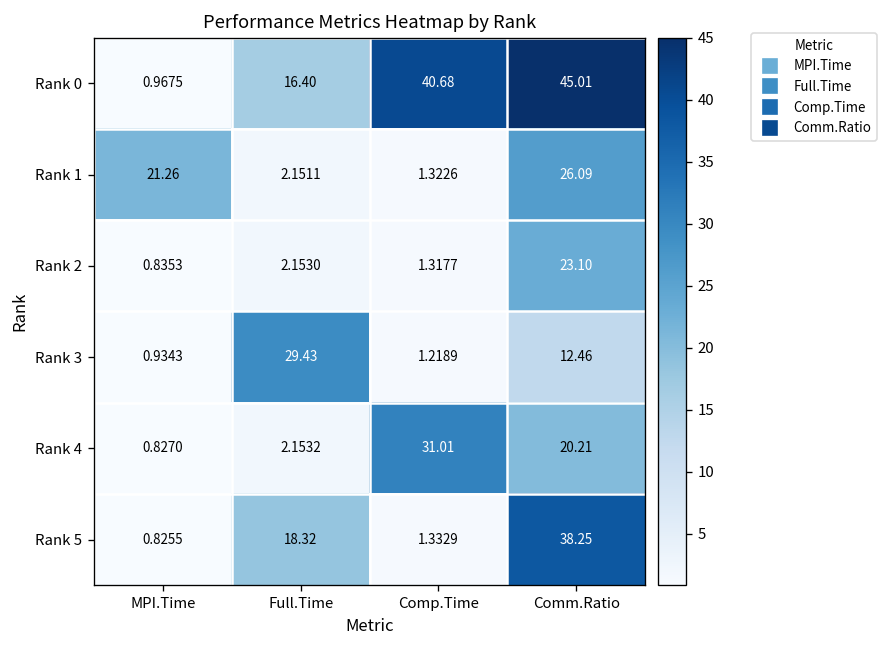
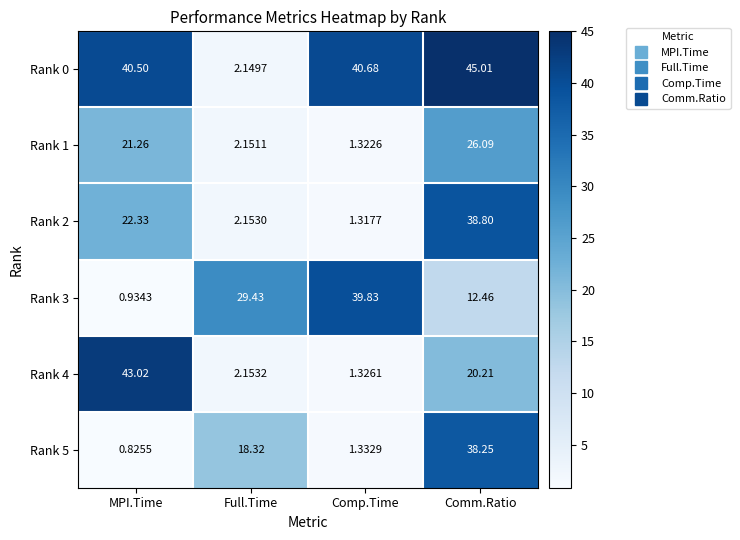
  {
    "Rank 0": {
-     "MPI.Time": 0.9675,
-     "Full.Time": 16.40,
+     "MPI.Time": 40.50,
+     "Full.Time": 2.1497,
      "Comp.Time": 40.68,
      "Comm.Ratio": 45.01
    },
    "Rank 1": {
      "MPI.Time": 21.26,
      "Full.Time": 2.1511,
      "Comp.Time": 1.3226,
      "Comm.Ratio": 26.09
    },
    "Rank 2": {
-     "MPI.Time": 0.8353,
+     "MPI.Time": 22.33,
      "Full.Time": 2.1530,
      "Comp.Time": 1.3177,
-     "Comm.Ratio": 23.10
+     "Comm.Ratio": 38.80
    },
    "Rank 3": {
      "MPI.Time": 0.9343,
      "Full.Time": 29.43,
-     "Comp.Time": 1.2189,
+     "Comp.Time": 39.83,
      "Comm.Ratio": 12.46
    },
    "Rank 4": {
-     "MPI.Time": 0.8270,
+     "MPI.Time": 43.02,
      "Full.Time": 2.1532,
-     "Comp.Time": 31.01,
+     "Comp.Time": 1.3261,
      "Comm.Ratio": 20.21
    },
    "Rank 5": {
      "MPI.Time": 0.8255,
      "Full.Time": 18.32,
      "Comp.Time": 1.3329,
      "Comm.Ratio": 38.25
    }
  }
